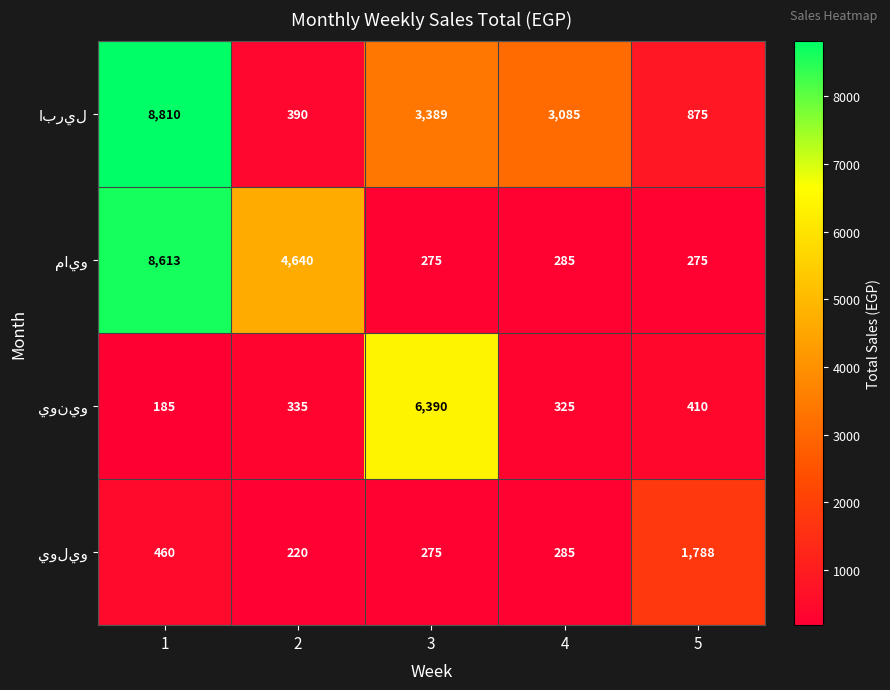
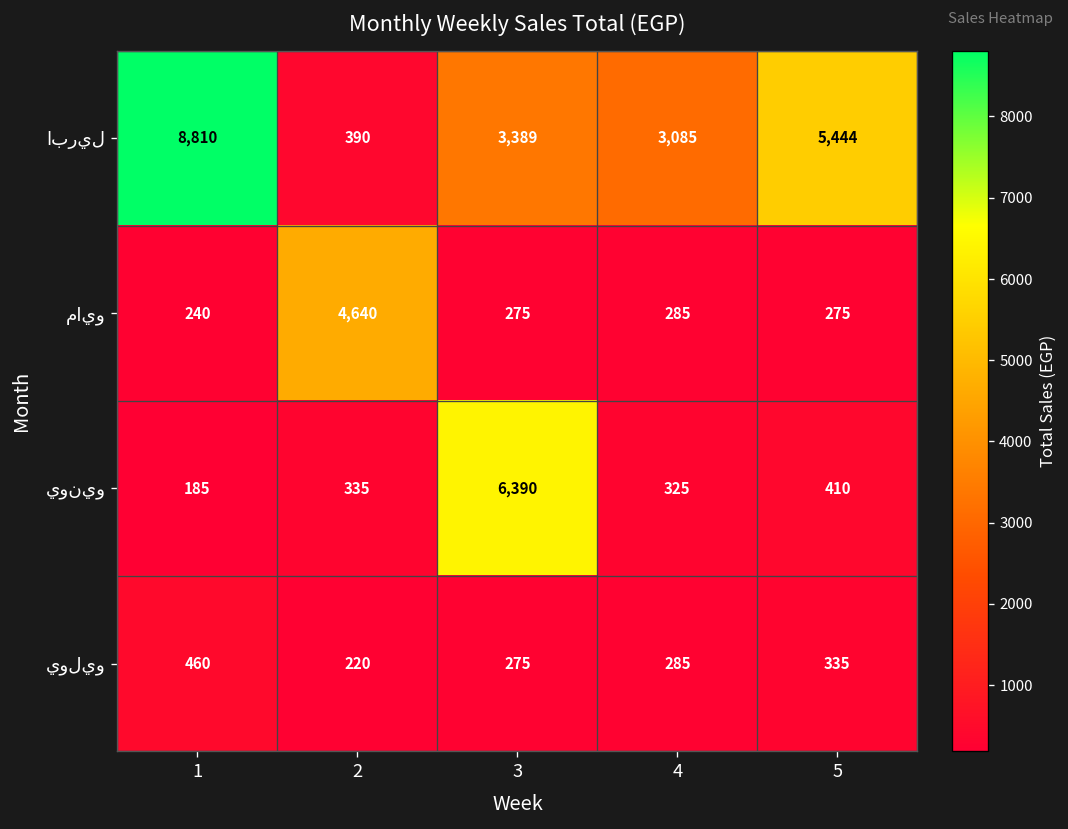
  {
    "ابريل": {
      "1": "8,810",
      "2": "390",
      "3": "3,389",
      "4": "3,085",
-     "5": "875"
+     "5": "5,444"
    },
    "مايو": {
-     "1": "8,613",
+     "1": "240",
      "2": "4,640",
      "3": "275",
      "4": "285",
      "5": "275"
    },
    "يونيو": {
      "1": "185",
      "2": "335",
      "3": "6,390",
      "4": "325",
      "5": "410"
    },
    "يوليو": {
      "1": "460",
      "2": "220",
      "3": "275",
      "4": "285",
-     "5": "1,788"
+     "5": "335"
    }
  }
